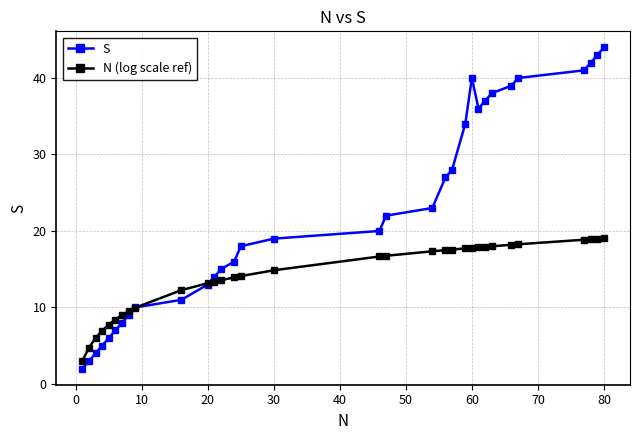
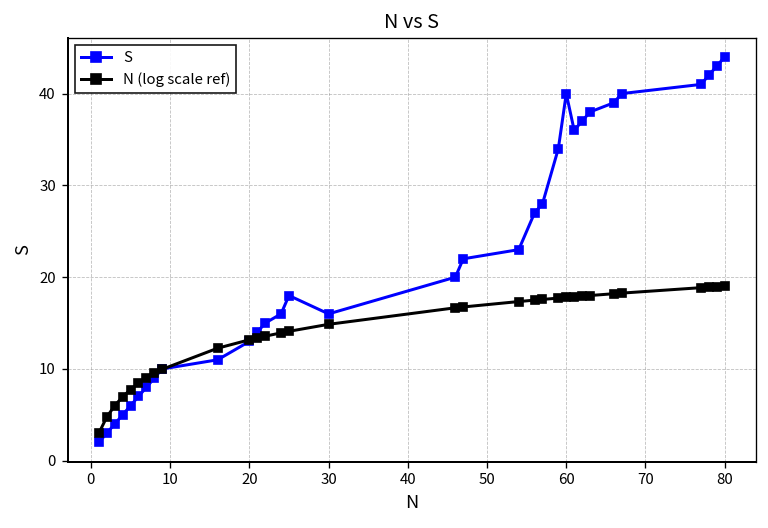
  {
    "S": {
-     "30": 19,
+     "30": 16,
      "60": 40,
      "80": 44
    },
    "N (log scale ref)": {
      "30": 15,
      "60": 18,
      "80": 19
    }
  }
